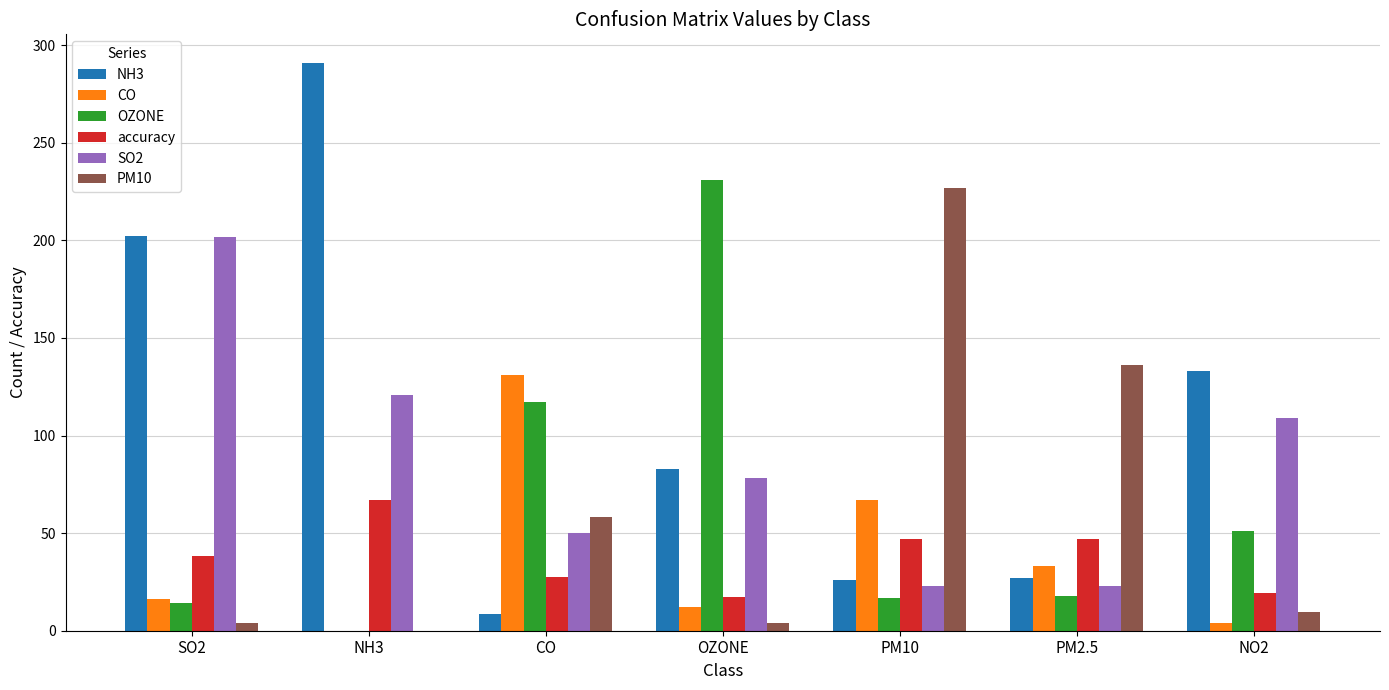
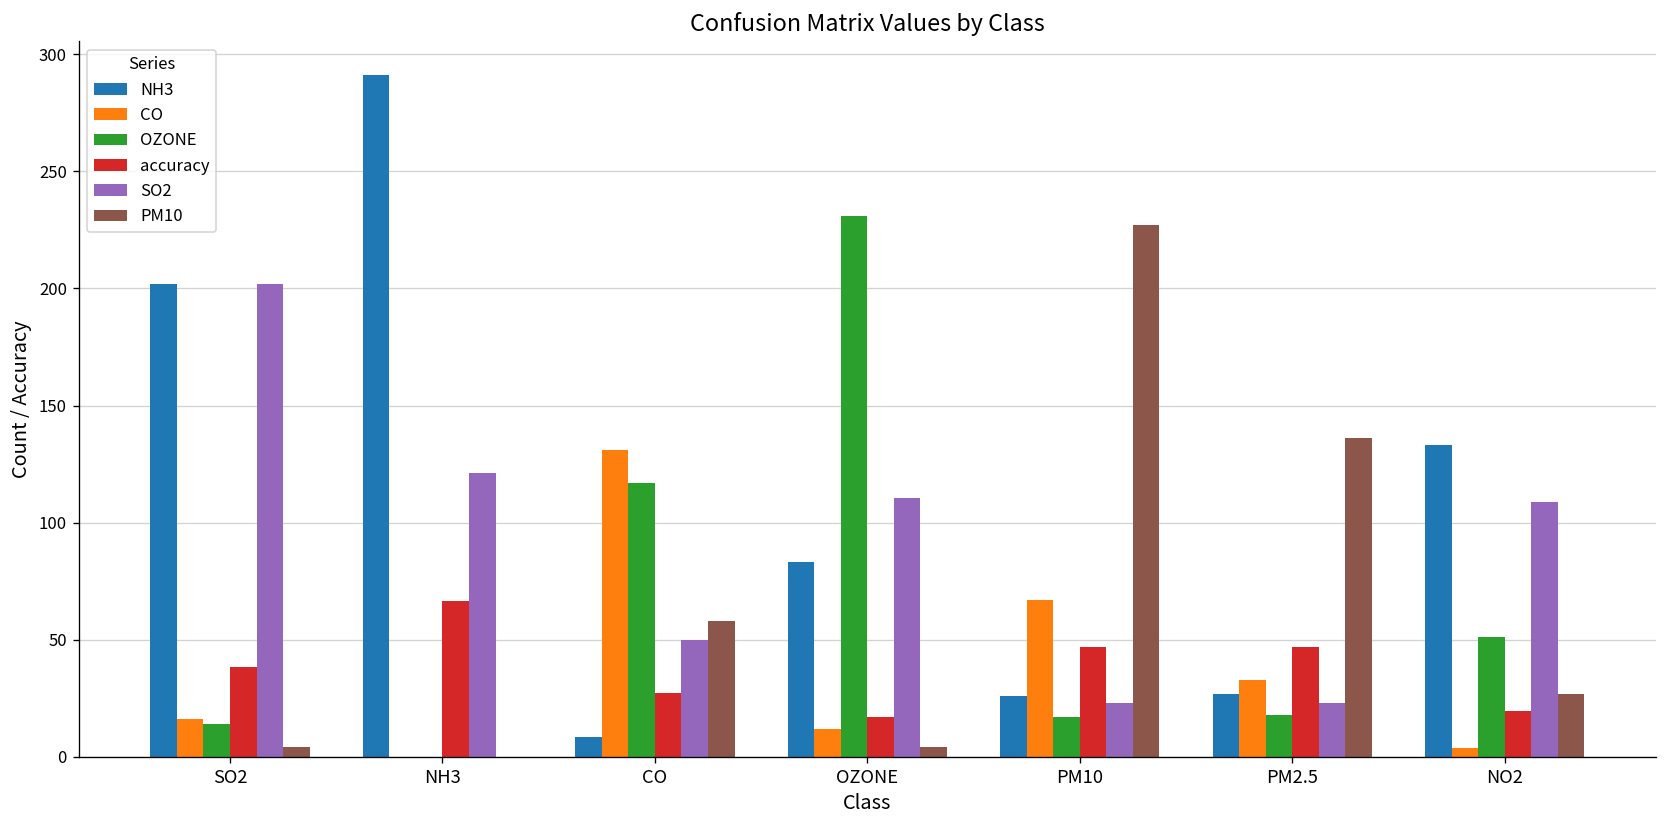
  {
    "NH3": {
      "SO2": 202,
      "NH3": 291,
      "CO": 8,
      "OZONE": 83,
      "PM10": 26,
      "PM2.5": 27,
      "NO2": 133
    },
    "CO": {
      "SO2": 16,
      "NH3": 0,
      "CO": 131,
      "OZONE": 12,
      "PM10": 67,
      "PM2.5": 33,
      "NO2": 4
    },
    "OZONE": {
      "SO2": 14,
      "NH3": 0,
      "CO": 117,
      "OZONE": 231,
      "PM10": 17,
      "PM2.5": 18,
      "NO2": 51
    },
    "accuracy": {
      "SO2": 38,
      "NH3": 67,
      "CO": 27,
      "OZONE": 17,
      "PM10": 47,
      "PM2.5": 47,
      "NO2": 20
    },
    "SO2": {
      "SO2": 202,
      "NH3": 121,
      "CO": 50,
-     "OZONE": 78,
+     "OZONE": 111,
      "PM10": 23,
      "PM2.5": 23,
      "NO2": 109
    },
    "PM10": {
      "SO2": 4,
      "NH3": 0,
      "CO": 58,
      "OZONE": 4,
      "PM10": 227,
      "PM2.5": 136,
-     "NO2": 10
+     "NO2": 27
    }
  }
